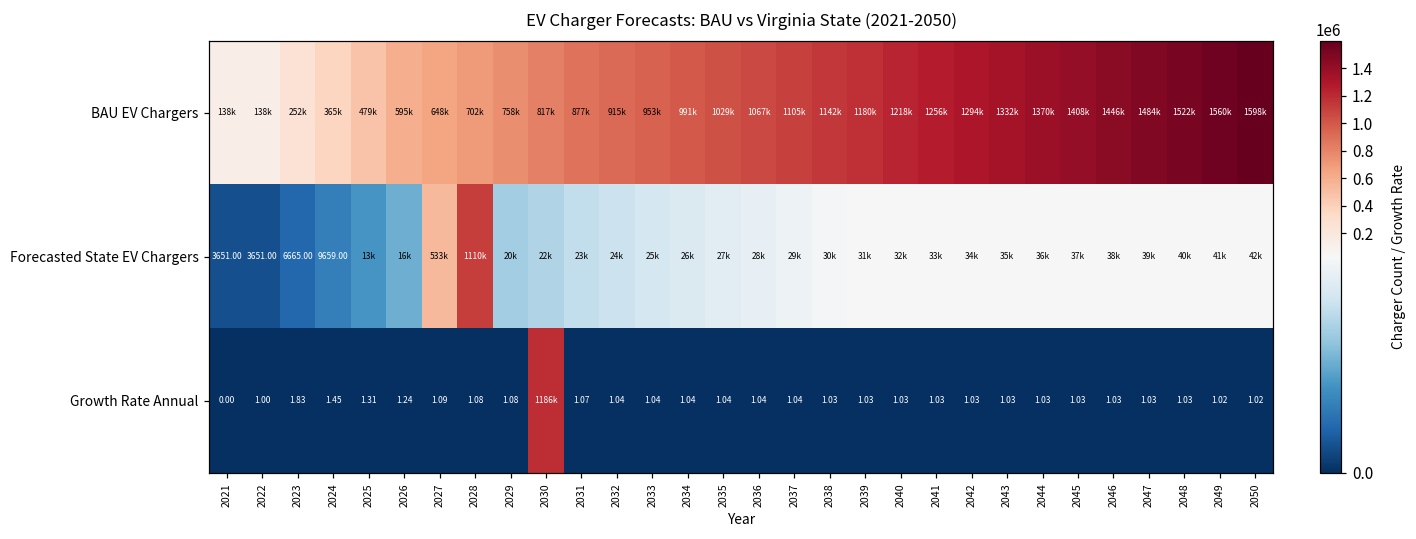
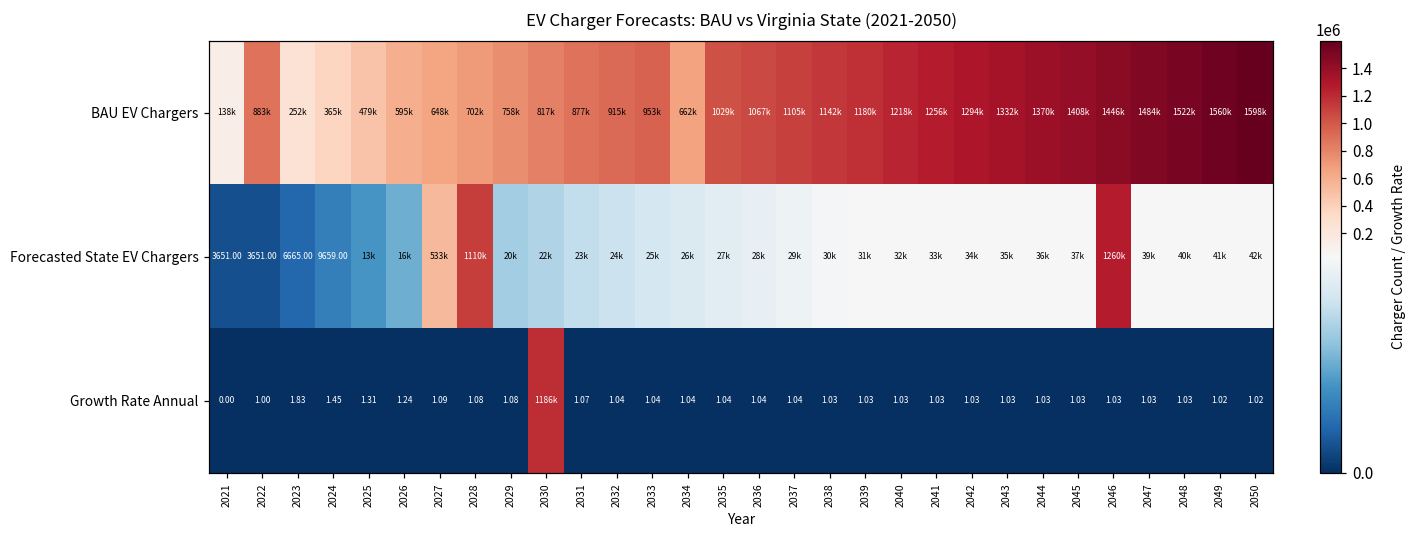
  {
    "BAU EV Chargers": {
      "2021": "138k",
-     "2022": "138k",
+     "2022": "883k",
      "2023": "252k",
      "2024": "365k",
      "2025": "479k",
      "2026": "595k",
      "2027": "648k",
      "2028": "702k",
      "2029": "758k",
      "2030": "817k",
      "2031": "877k",
      "2032": "915k",
      "2033": "953k",
-     "2034": "991k",
+     "2034": "662k",
      "2035": "1029k",
      "2036": "1067k",
      "2037": "1105k",
      "2038": "1142k",
      "2039": "1180k",
      "2040": "1218k",
      "2041": "1256k",
      "2042": "1294k",
      "2043": "1332k",
      "2044": "1370k",
      "2045": "1408k",
      "2046": "1446k",
      "2047": "1484k",
      "2048": "1522k",
      "2049": "1560k",
      "2050": "1598k"
    },
    "Forecasted State EV Chargers": {
      "2021": "3651.00",
      "2022": "3651.00",
      "2023": "6665.00",
      "2024": "9659.00",
      "2025": "13k",
      "2026": "16k",
      "2027": "533k",
      "2028": "1110k",
      "2029": "20k",
      "2030": "22k",
      "2031": "23k",
      "2032": "24k",
      "2033": "25k",
      "2034": "26k",
      "2035": "27k",
      "2036": "28k",
      "2037": "29k",
      "2038": "30k",
      "2039": "31k",
      "2040": "32k",
      "2041": "33k",
      "2042": "34k",
      "2043": "35k",
      "2044": "36k",
      "2045": "37k",
-     "2046": "38k",
+     "2046": "1260k",
      "2047": "39k",
      "2048": "40k",
      "2049": "41k",
      "2050": "42k"
    },
    "Growth Rate Annual": {
      "2021": "0.00",
      "2022": "1.00",
      "2023": "1.83",
      "2024": "1.45",
      "2025": "1.31",
      "2026": "1.24",
      "2027": "1.09",
      "2028": "1.08",
      "2029": "1.08",
      "2030": "1186k",
      "2031": "1.07",
      "2032": "1.04",
      "2033": "1.04",
      "2034": "1.04",
      "2035": "1.04",
      "2036": "1.04",
      "2037": "1.04",
      "2038": "1.03",
      "2039": "1.03",
      "2040": "1.03",
      "2041": "1.03",
      "2042": "1.03",
      "2043": "1.03",
      "2044": "1.03",
      "2045": "1.03",
      "2046": "1.03",
      "2047": "1.03",
      "2048": "1.03",
      "2049": "1.02",
      "2050": "1.02"
    }
  }
